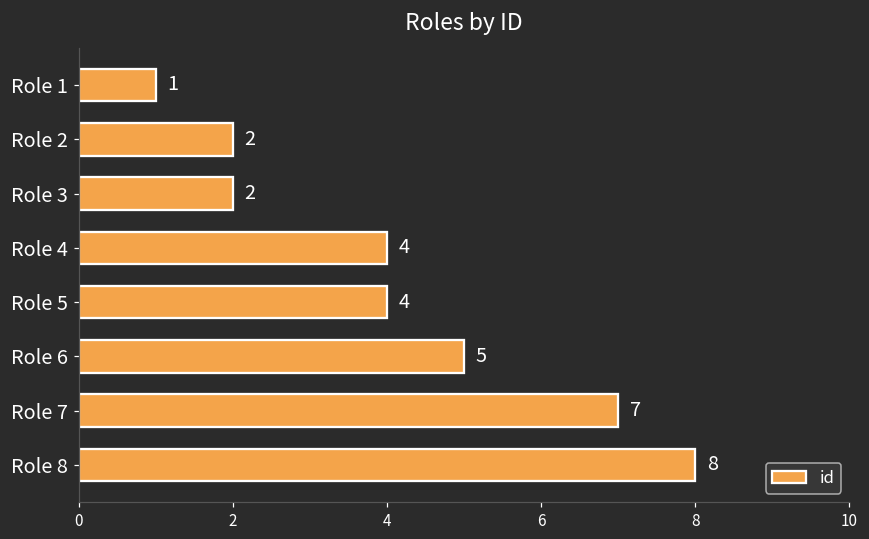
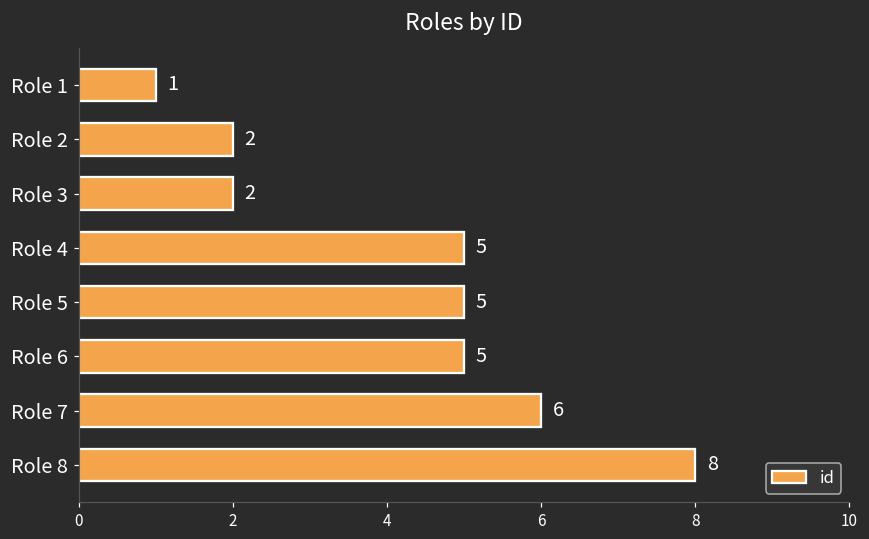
  {
    "Role 1": 1,
    "Role 2": 2,
    "Role 3": 2,
-   "Role 4": 4,
-   "Role 5": 4,
+   "Role 4": 5,
+   "Role 5": 5,
    "Role 6": 5,
-   "Role 7": 7,
+   "Role 7": 6,
    "Role 8": 8
  }
